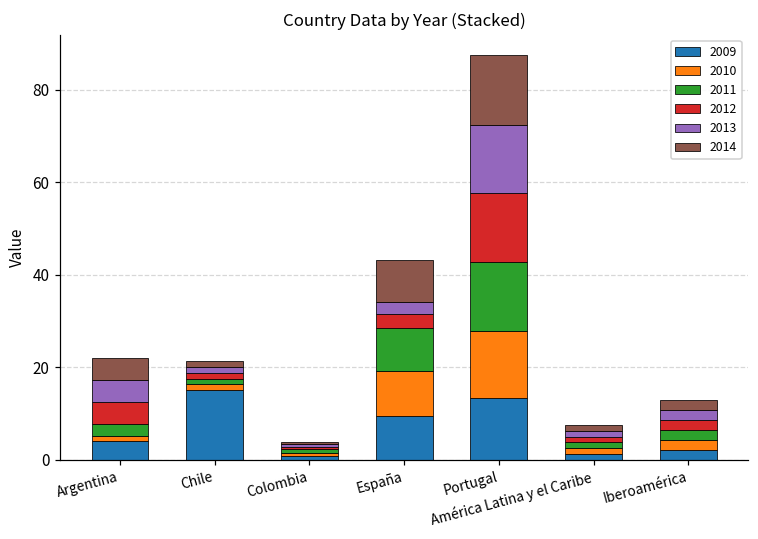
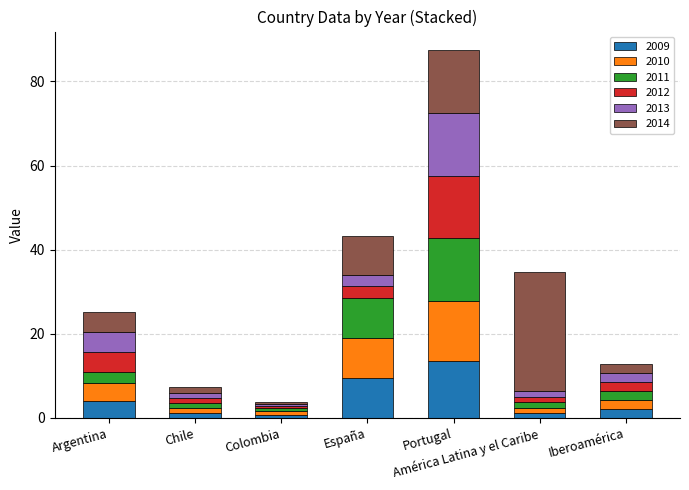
  {
    "2009": {
      "Argentina": 4,
-     "Chile": 15,
+     "Chile": 1,
      "Colombia": 1,
      "España": 10,
      "Portugal": 13,
      "América Latina y el Caribe": 1,
      "Iberoamérica": 2
    },
    "2010": {
-     "Argentina": 1,
+     "Argentina": 4,
      "Chile": 1,
      "Colombia": 1,
      "España": 10,
      "Portugal": 14,
      "América Latina y el Caribe": 1,
      "Iberoamérica": 2
    },
    "2011": {
      "Argentina": 3,
      "Chile": 1,
      "Colombia": 1,
      "España": 9,
      "Portugal": 15,
      "América Latina y el Caribe": 1,
      "Iberoamérica": 2
    },
    "2012": {
      "Argentina": 5,
      "Chile": 1,
      "Colombia": 1,
      "España": 3,
      "Portugal": 15,
      "América Latina y el Caribe": 1,
      "Iberoamérica": 2
    },
    "2013": {
      "Argentina": 5,
      "Chile": 1,
      "España": 3,
      "Portugal": 15,
      "América Latina y el Caribe": 1,
      "Iberoamérica": 2
    },
    "2014": {
      "Argentina": 5,
      "Chile": 1,
      "España": 9,
      "Portugal": 15,
-     "América Latina y el Caribe": 1,
+     "América Latina y el Caribe": 28,
      "Iberoamérica": 2
    }
  }
